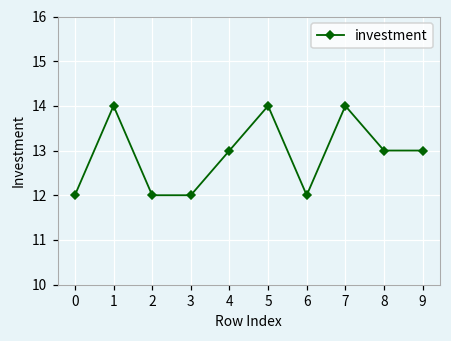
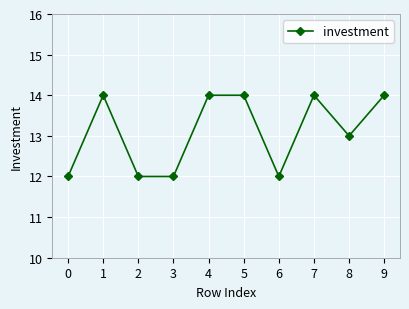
  {
    "0": 12,
    "1": 14,
    "2": 12,
    "3": 12,
-   "4": 13,
+   "4": 14,
    "5": 14,
    "6": 12,
    "7": 14,
    "8": 13,
-   "9": 13
+   "9": 14
  }
